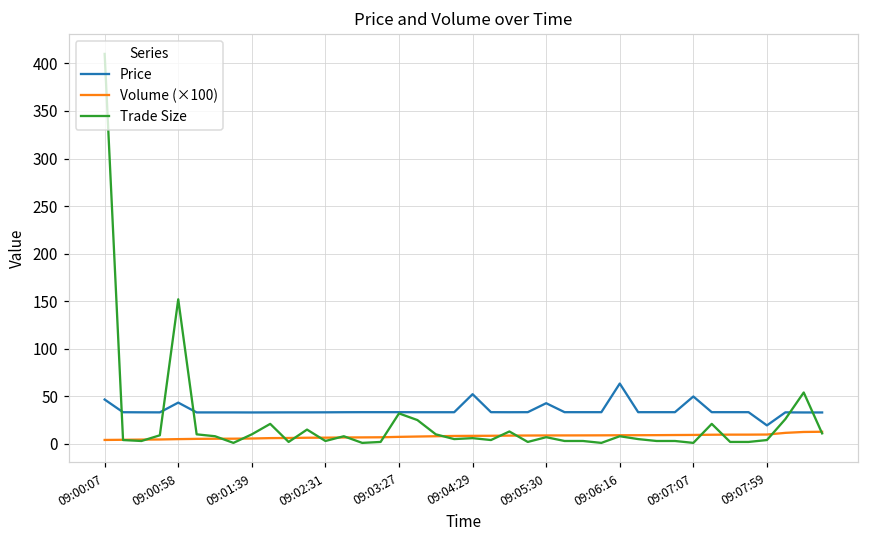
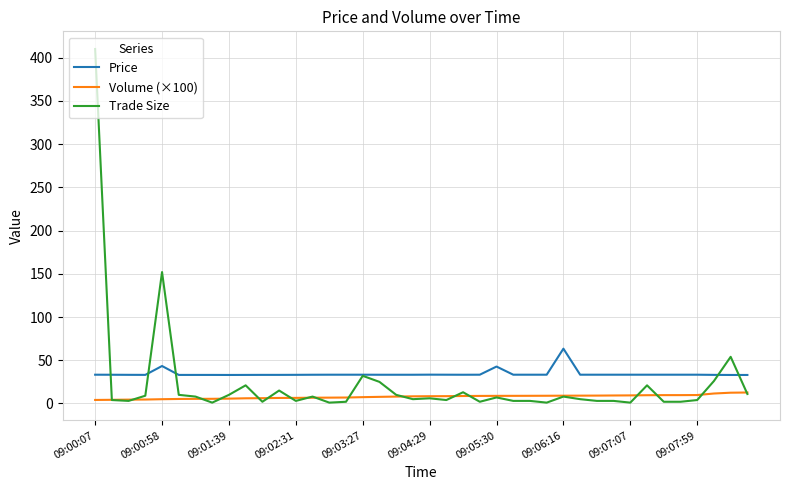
  {
    "Price": {
-     "09:00:07": 50,
+     "09:00:07": 30,
      "09:00:58": 40,
      "09:01:39": 30,
      "09:02:31": 30,
-     "09:04:29": 50,
+     "09:04:29": 30,
      "09:05:30": 40,
      "09:06:16": 60,
-     "09:07:07": 50,
-     "09:07:59": 20
+     "09:07:07": 30,
+     "09:07:59": 30
    },
    "Volume (×100)": {
      "09:00:07": 0,
      "09:00:58": 0,
      "09:01:39": 10,
      "09:02:31": 10,
      "09:03:27": 10,
      "09:07:07": 10,
      "09:07:59": 10
    },
    "Trade Size": {
      "09:00:58": 150,
      "09:01:39": 10,
      "09:02:31": 0,
      "09:07:07": 0,
      "09:07:59": 0
    }
  }
